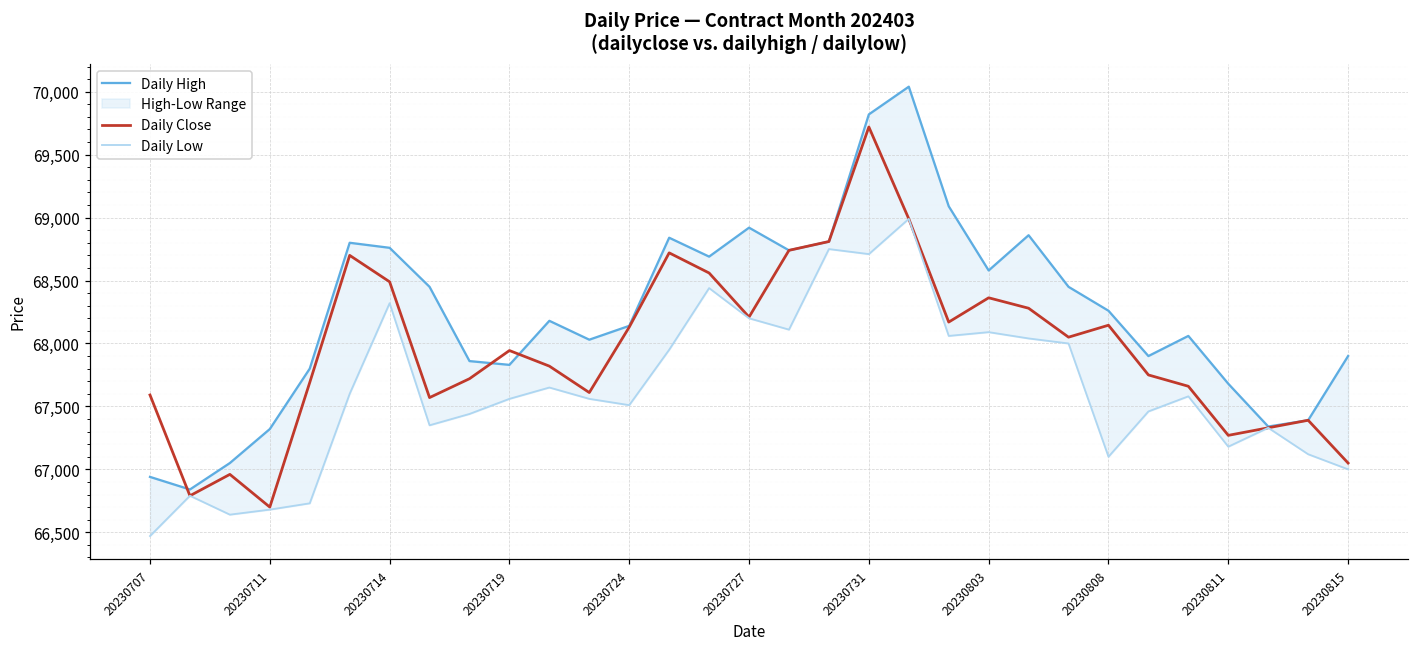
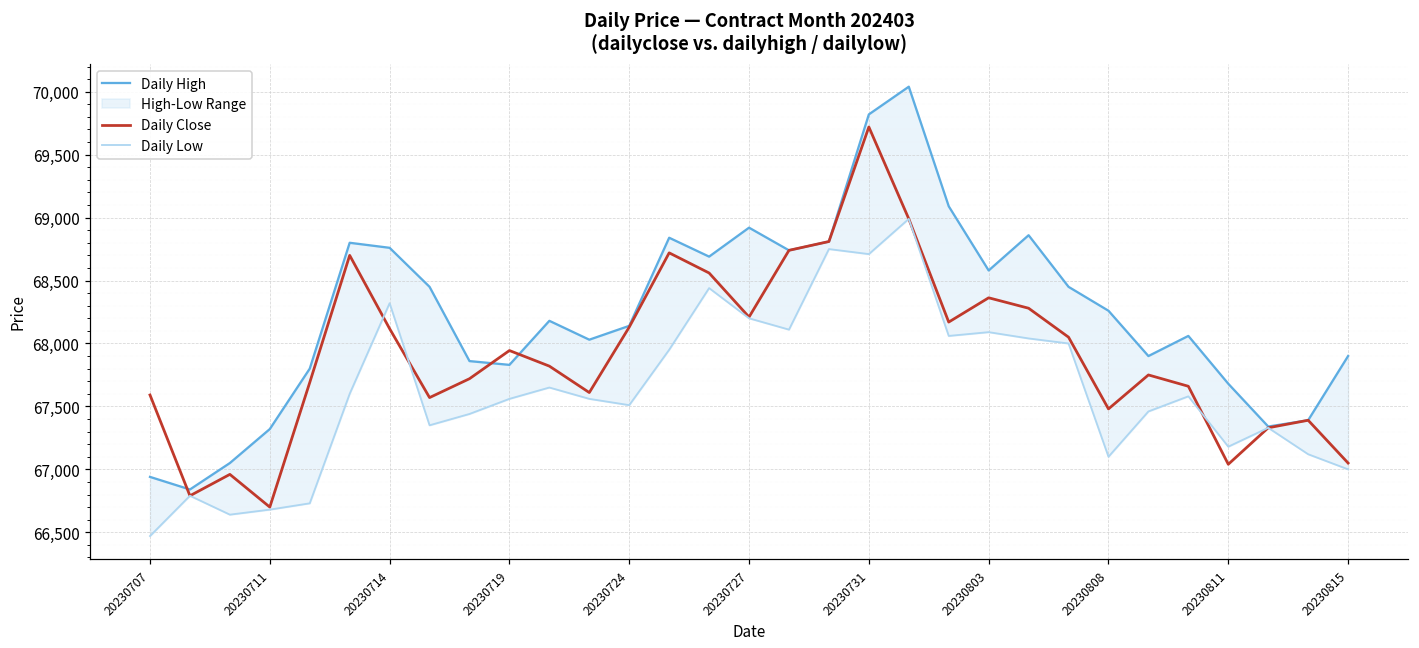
  {
    "Daily Close": {
      "20230707": "67,590",
-     "20230714": "68,490",
+     "20230714": "68,120",
      "20230719": "67,940",
      "20230731": "69,720",
      "20230803": "68,360",
-     "20230808": "68,150",
-     "20230811": "67,270",
+     "20230808": "67,480",
+     "20230811": "67,040",
      "20230815": "67,050"
    }
  }
